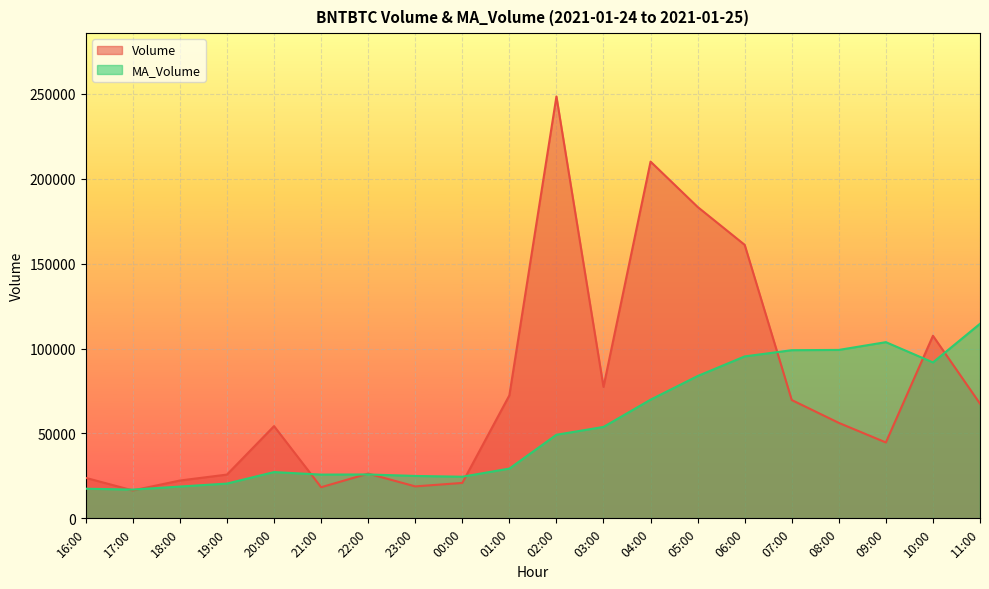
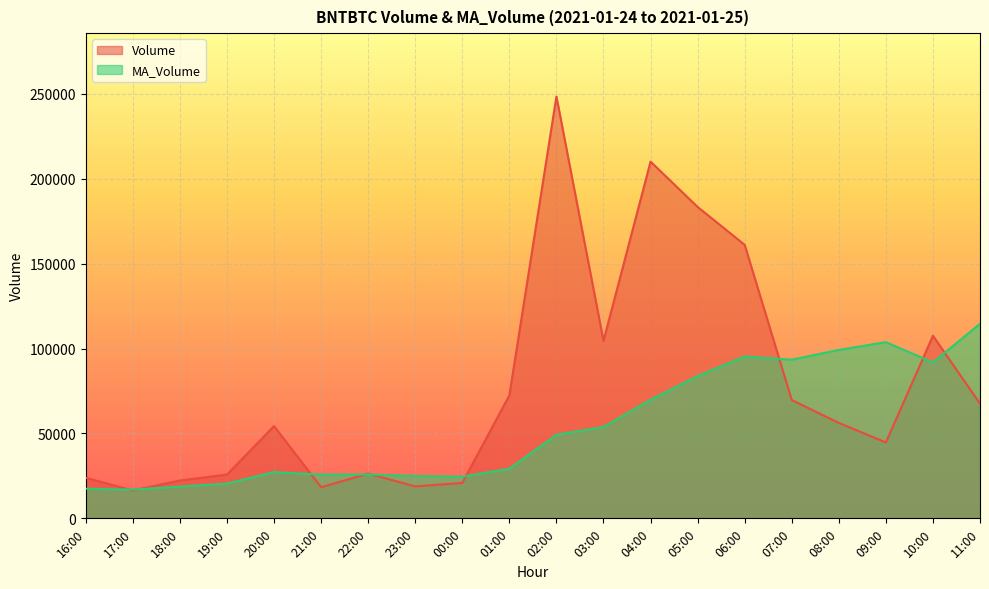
  {
    "Volume": {
      "16:00": 24000,
      "18:00": 22000,
      "19:00": 26000,
      "20:00": 54000,
      "21:00": 18000,
      "23:00": 19000,
      "00:00": 21000,
      "01:00": 72000,
      "02:00": 248000,
-     "03:00": 77000,
+     "03:00": 105000,
      "04:00": 210000,
      "05:00": 183000,
      "06:00": 161000,
      "07:00": 70000,
      "08:00": 56000,
      "09:00": 45000,
      "10:00": 108000,
      "11:00": 68000
    },
    "MA_Volume": {
      "16:00": 17000,
      "18:00": 19000,
      "19:00": 20000,
      "20:00": 27000,
      "21:00": 26000,
      "23:00": 25000,
      "00:00": 25000,
      "01:00": 29000,
      "02:00": 49000,
      "03:00": 54000,
      "04:00": 70000,
      "05:00": 84000,
      "06:00": 95000,
-     "07:00": 99000,
+     "07:00": 93000,
      "08:00": 99000,
      "09:00": 104000,
      "10:00": 92000,
      "11:00": 115000
    }
  }
